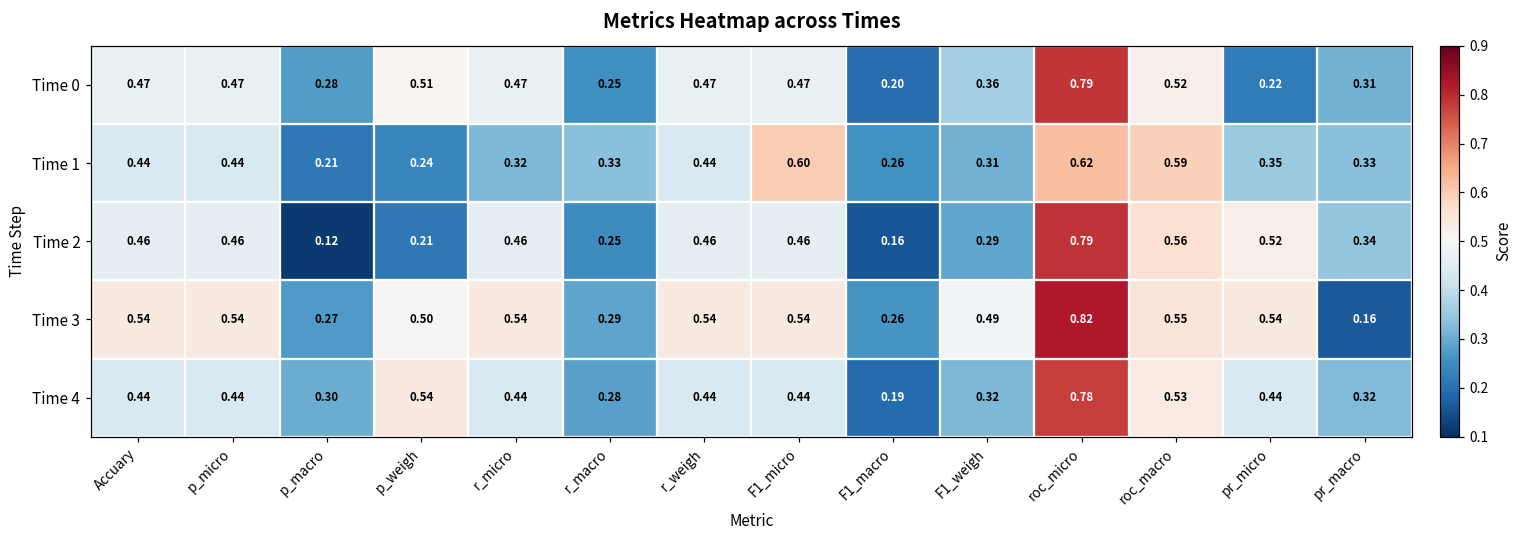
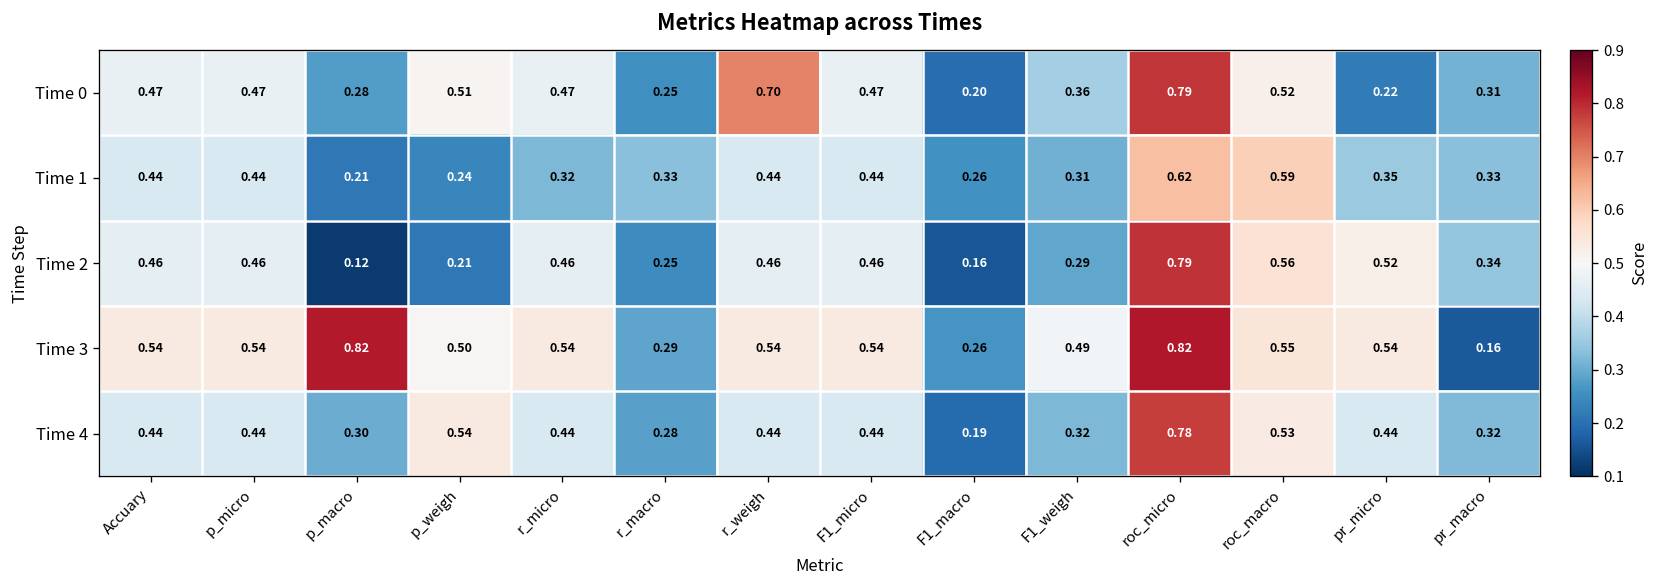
  {
    "Time 0": {
      "Accuary": 0.47,
      "p_micro": 0.47,
      "p_macro": 0.28,
      "p_weigh": 0.51,
      "r_micro": 0.47,
      "r_macro": 0.25,
-     "r_weigh": 0.47,
+     "r_weigh": 0.70,
      "F1_micro": 0.47,
      "F1_macro": 0.20,
      "F1_weigh": 0.36,
      "roc_micro": 0.79,
      "roc_macro": 0.52,
      "pr_micro": 0.22,
      "pr_macro": 0.31
    },
    "Time 1": {
      "Accuary": 0.44,
      "p_micro": 0.44,
      "p_macro": 0.21,
      "p_weigh": 0.24,
      "r_micro": 0.32,
      "r_macro": 0.33,
      "r_weigh": 0.44,
-     "F1_micro": 0.60,
+     "F1_micro": 0.44,
      "F1_macro": 0.26,
      "F1_weigh": 0.31,
      "roc_micro": 0.62,
      "roc_macro": 0.59,
      "pr_micro": 0.35,
      "pr_macro": 0.33
    },
    "Time 2": {
      "Accuary": 0.46,
      "p_micro": 0.46,
      "p_macro": 0.12,
      "p_weigh": 0.21,
      "r_micro": 0.46,
      "r_macro": 0.25,
      "r_weigh": 0.46,
      "F1_micro": 0.46,
      "F1_macro": 0.16,
      "F1_weigh": 0.29,
      "roc_micro": 0.79,
      "roc_macro": 0.56,
      "pr_micro": 0.52,
      "pr_macro": 0.34
    },
    "Time 3": {
      "Accuary": 0.54,
      "p_micro": 0.54,
-     "p_macro": 0.27,
+     "p_macro": 0.82,
      "p_weigh": 0.50,
      "r_micro": 0.54,
      "r_macro": 0.29,
      "r_weigh": 0.54,
      "F1_micro": 0.54,
      "F1_macro": 0.26,
      "F1_weigh": 0.49,
      "roc_micro": 0.82,
      "roc_macro": 0.55,
      "pr_micro": 0.54,
      "pr_macro": 0.16
    },
    "Time 4": {
      "Accuary": 0.44,
      "p_micro": 0.44,
      "p_macro": 0.30,
      "p_weigh": 0.54,
      "r_micro": 0.44,
      "r_macro": 0.28,
      "r_weigh": 0.44,
      "F1_micro": 0.44,
      "F1_macro": 0.19,
      "F1_weigh": 0.32,
      "roc_micro": 0.78,
      "roc_macro": 0.53,
      "pr_micro": 0.44,
      "pr_macro": 0.32
    }
  }
